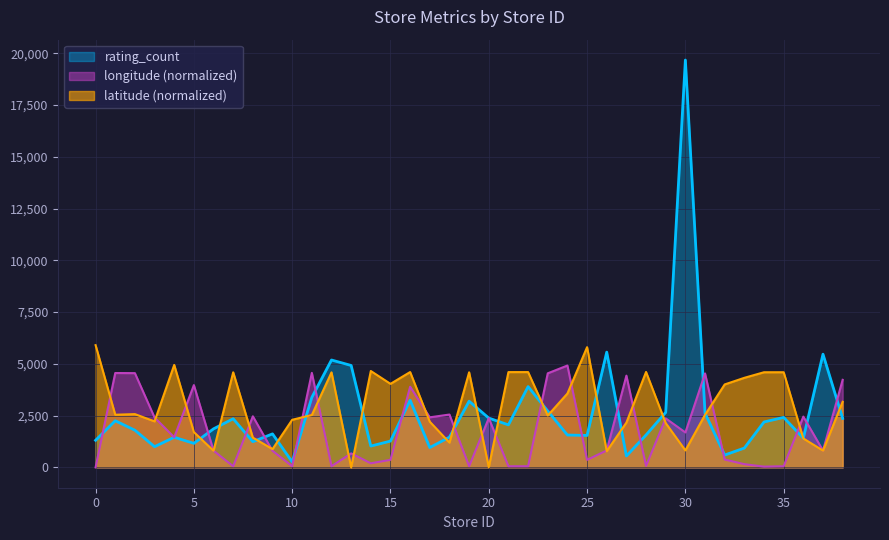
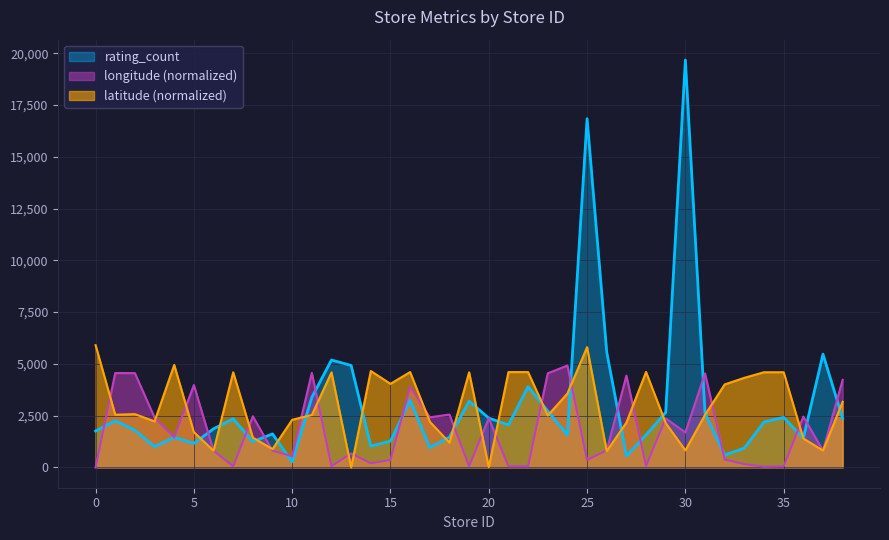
  {
    "rating_count": {
-     "0": "1,300",
+     "0": "1,800",
      "5": "1,200",
      "10": "300",
      "15": "1,300",
-     "25": "1,500",
+     "25": "16,800",
      "30": "19,700",
      "35": "2,400"
    },
    "longitude (normalized)": {
      "0": "0",
      "5": "4,000",
-     "10": "100",
+     "10": "500",
      "15": "400",
      "25": "400",
      "30": "1,700",
      "35": "100"
    },
    "latitude (normalized)": {
      "0": "5,900",
      "5": "1,700",
      "10": "2,300",
      "15": "4,000",
      "20": "0",
      "25": "5,800",
      "30": "800",
      "35": "4,600"
    }
  }
